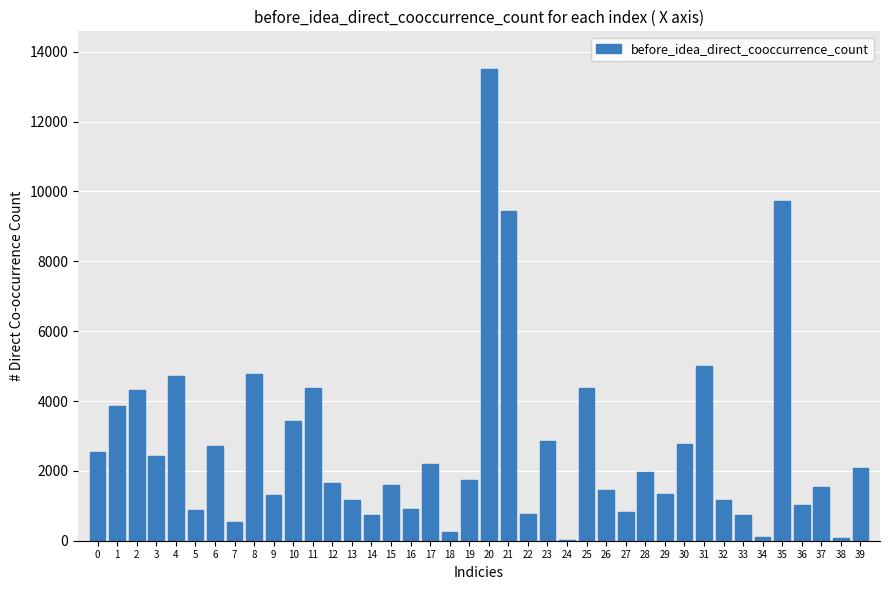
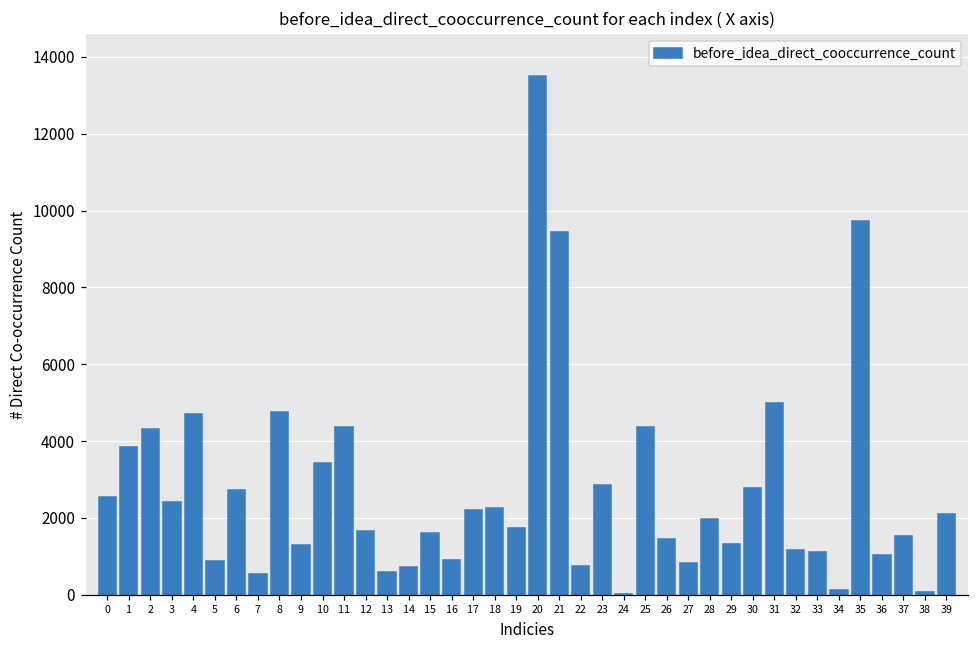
  {
    "0": 2500,
    "1": 3900,
    "2": 4300,
    "3": 2400,
    "4": 4700,
    "5": 900,
    "6": 2700,
    "7": 500,
    "8": 4800,
    "9": 1300,
    "10": 3400,
    "11": 4400,
    "12": 1700,
-   "13": 1200,
+   "13": 600,
    "14": 700,
    "15": 1600,
    "16": 900,
    "17": 2200,
-   "18": 200,
+   "18": 2300,
    "19": 1700,
    "20": 13500,
    "21": 9400,
    "22": 800,
    "23": 2800,
    "25": 4400,
    "26": 1500,
    "27": 800,
    "28": 2000,
    "29": 1300,
    "30": 2800,
    "31": 5000,
    "32": 1200,
-   "33": 700,
+   "33": 1100,
    "34": 100,
    "35": 9700,
    "36": 1000,
    "37": 1500,
    "39": 2100
  }
